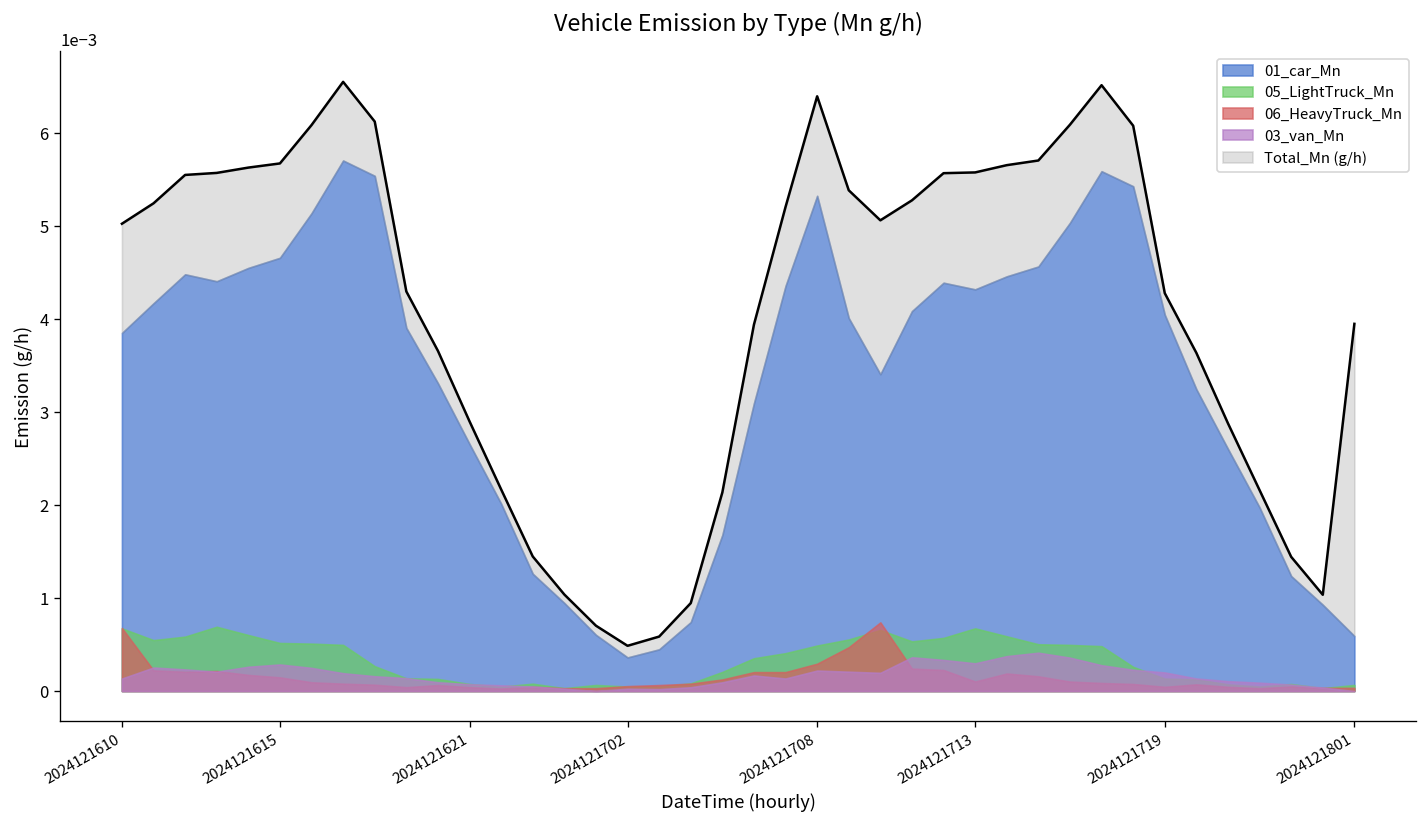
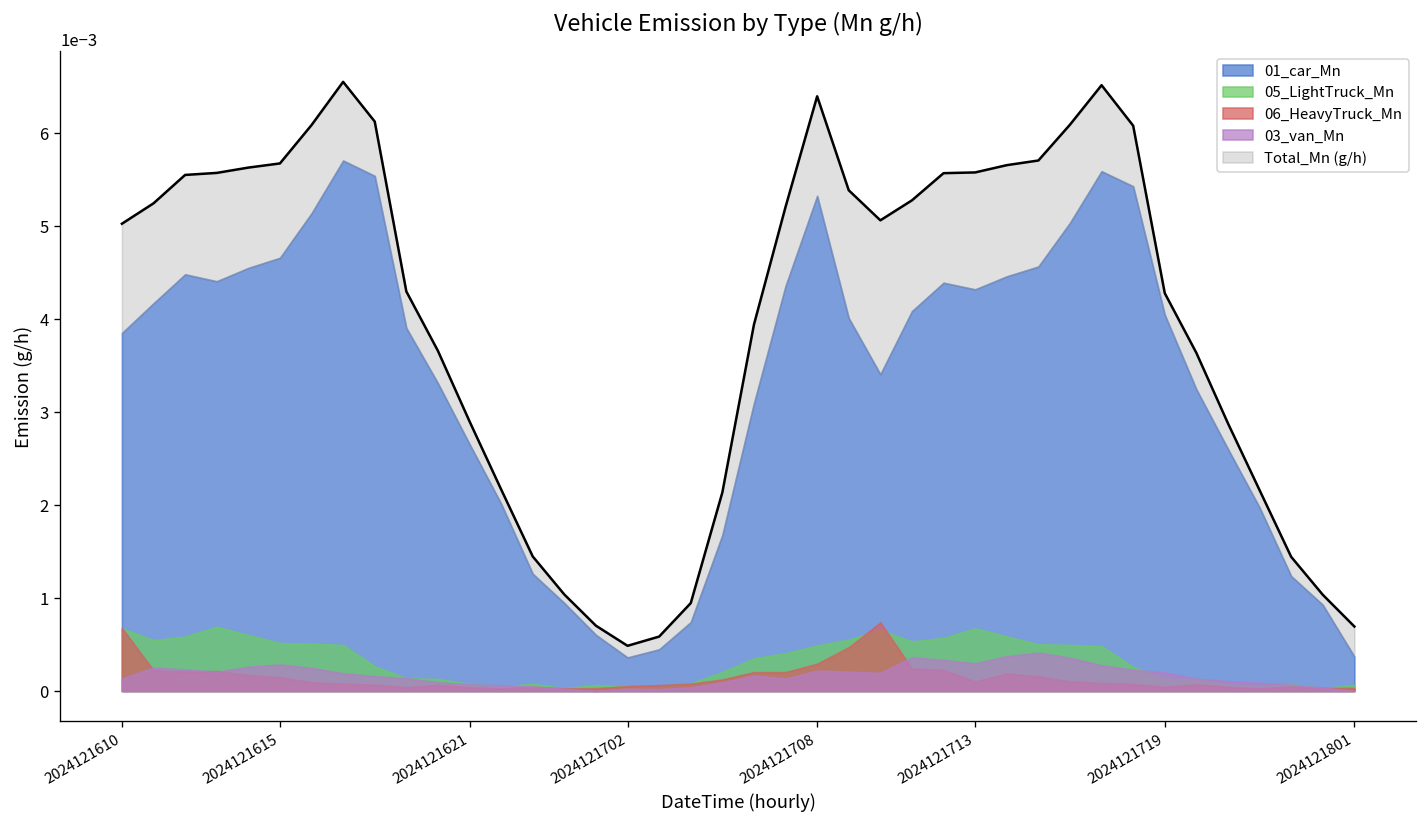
  {
    "Total_Mn (g/h)": {
      "2024121610": 0.0050,
      "2024121615": 0.0057,
      "2024121621": 0.0029,
      "2024121702": 0.0005,
      "2024121708": 0.0064,
      "2024121713": 0.0056,
      "2024121719": 0.0043,
-     "2024121801": 0.0039
+     "2024121801": 0.0007
    },
    "01_car_Mn": {
      "2024121610": 0.0039,
      "2024121615": 0.0047,
      "2024121621": 0.0027,
      "2024121702": 0.0004,
      "2024121708": 0.0053,
      "2024121713": 0.0043,
      "2024121719": 0.0040,
-     "2024121801": 0.0006
+     "2024121801": 0.0004
    },
    "05_LightTruck_Mn": {
      "2024121615": 0.0005,
      "2024121708": 0.0005,
      "2024121713": 0.0007,
      "2024121719": 0.0001
    },
    "06_HeavyTruck_Mn": {
      "2024121615": 0.0001,
      "2024121708": 0.0003,
      "2024121713": 0.0001,
      "2024121719": 0.0000
    },
    "03_van_Mn": {
      "2024121610": 0.0001,
      "2024121615": 0.0003,
      "2024121708": 0.0002,
      "2024121713": 0.0003,
      "2024121719": 0.0002,
      "2024121801": 0.0000
    }
  }
